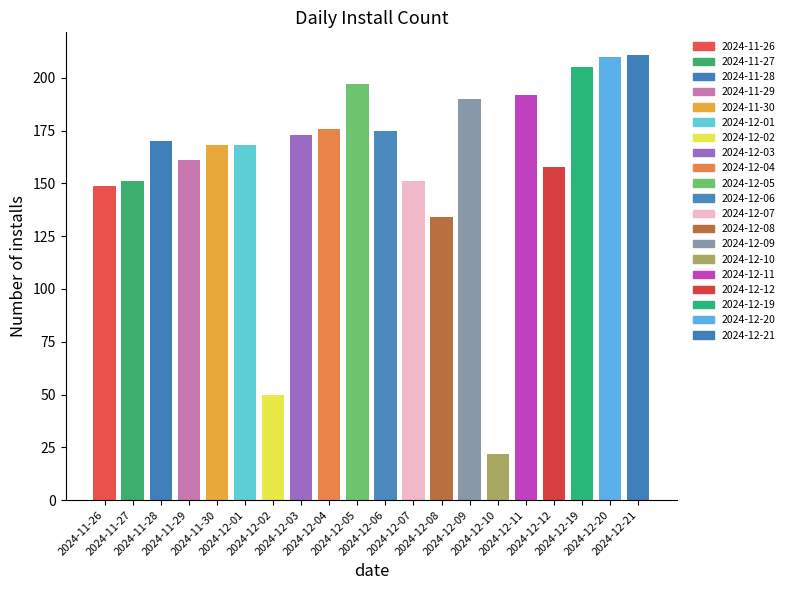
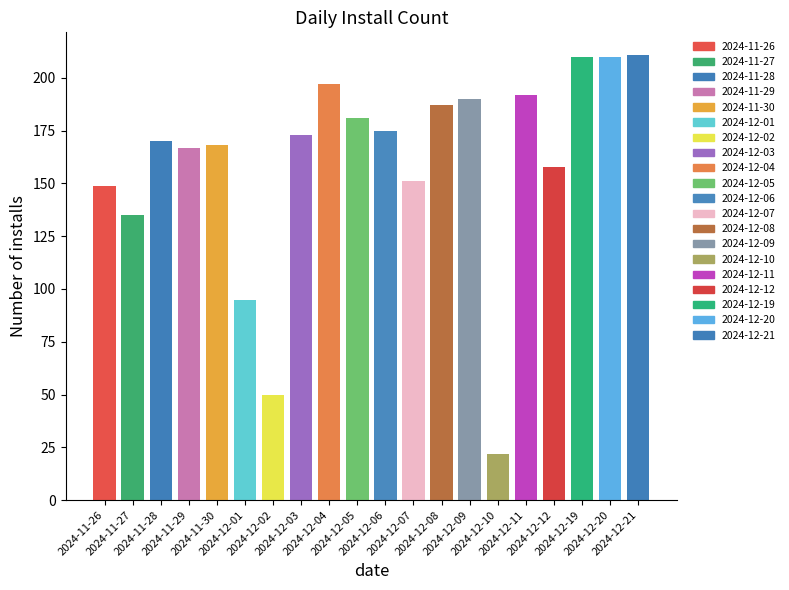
  {
    "2024-11-26": 149,
-   "2024-11-27": 151,
+   "2024-11-27": 135,
    "2024-11-28": 170,
-   "2024-11-29": 161,
+   "2024-11-29": 167,
    "2024-11-30": 168,
-   "2024-12-01": 168,
+   "2024-12-01": 95,
    "2024-12-02": 50,
    "2024-12-03": 173,
-   "2024-12-04": 176,
-   "2024-12-05": 197,
+   "2024-12-04": 197,
+   "2024-12-05": 181,
    "2024-12-06": 175,
    "2024-12-07": 151,
-   "2024-12-08": 134,
+   "2024-12-08": 187,
    "2024-12-09": 190,
    "2024-12-10": 22,
    "2024-12-11": 192,
    "2024-12-12": 158,
-   "2024-12-19": 205,
+   "2024-12-19": 210,
    "2024-12-20": 210,
    "2024-12-21": 211
  }
